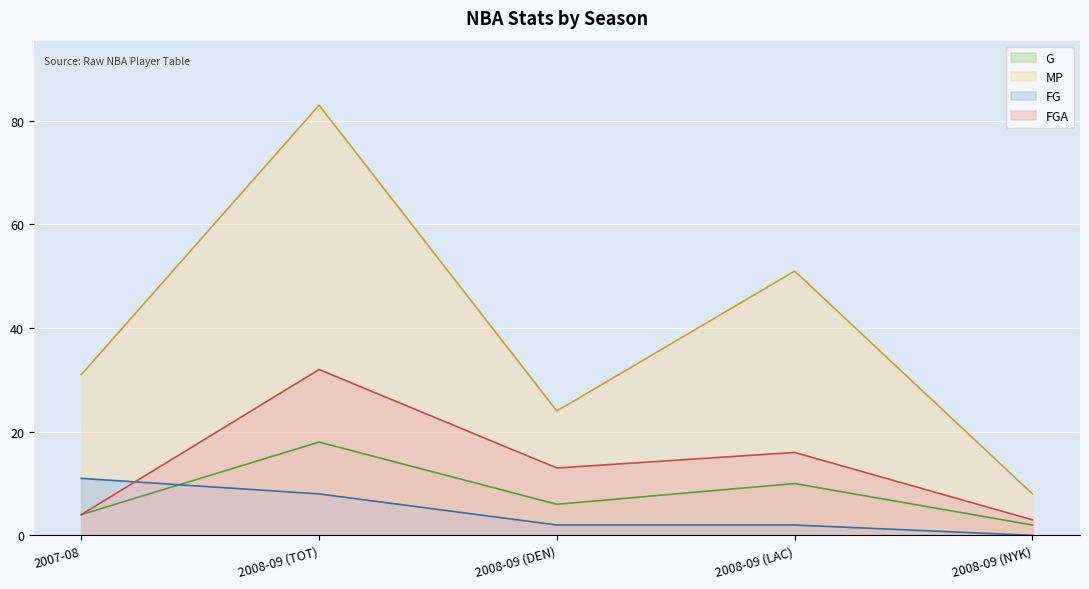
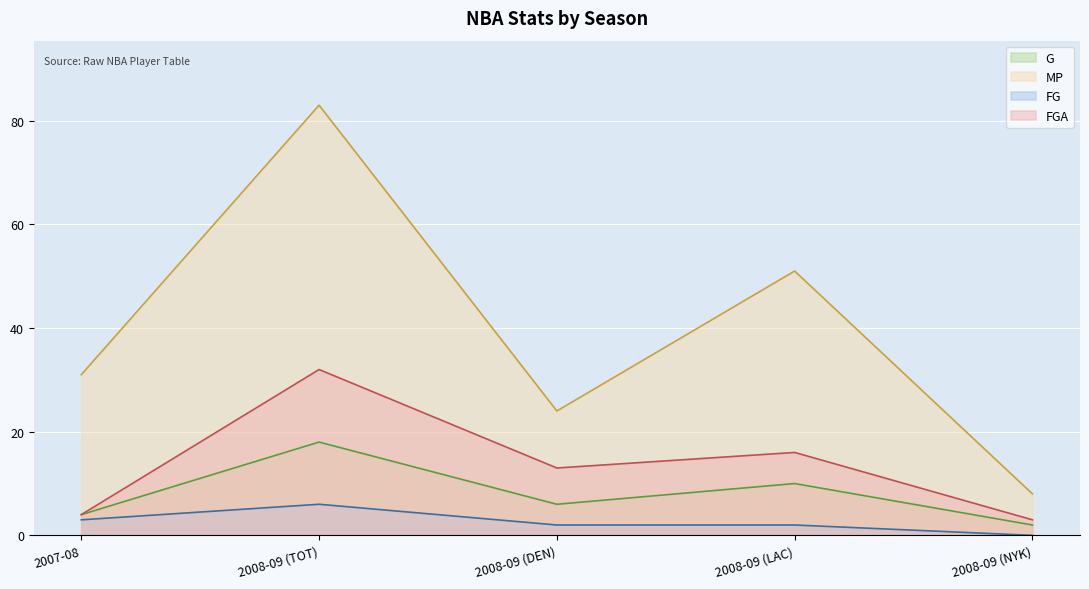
  {
    "FG": {
-     "2007-08": 11,
-     "2008-09 (TOT)": 8,
+     "2007-08": 3,
+     "2008-09 (TOT)": 6,
      "2008-09 (DEN)": 2,
      "2008-09 (LAC)": 2,
      "2008-09 (NYK)": 0
    }
  }
